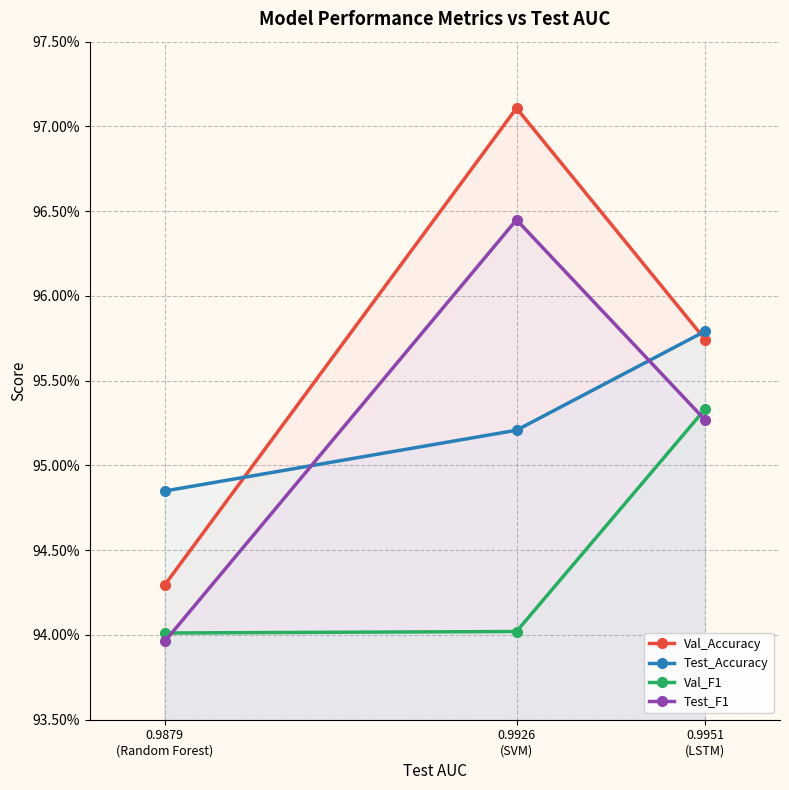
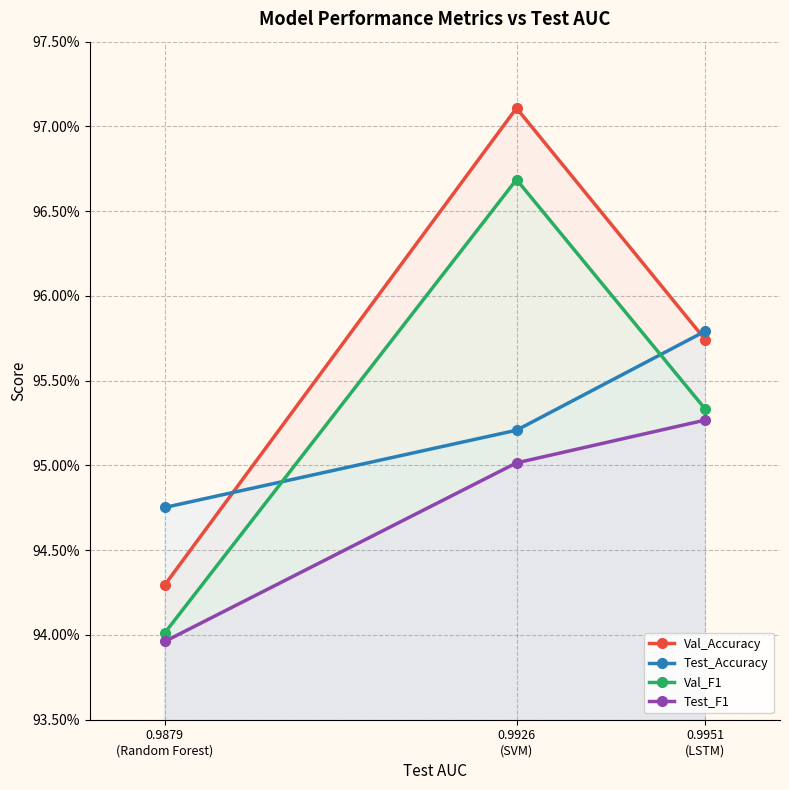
  {
    "Val_Accuracy": {
      "0.9879 (Random Forest)": "94.29%",
      "0.9926 (SVM)": "97.11%",
      "0.9951 (LSTM)": "95.74%"
    },
    "Test_Accuracy": {
-     "0.9879 (Random Forest)": "94.85%",
+     "0.9879 (Random Forest)": "94.75%",
      "0.9926 (SVM)": "95.21%",
      "0.9951 (LSTM)": "95.79%"
    },
    "Val_F1": {
      "0.9879 (Random Forest)": "94.01%",
-     "0.9926 (SVM)": "94.02%",
+     "0.9926 (SVM)": "96.69%",
      "0.9951 (LSTM)": "95.33%"
    },
    "Test_F1": {
      "0.9879 (Random Forest)": "93.96%",
-     "0.9926 (SVM)": "96.45%",
+     "0.9926 (SVM)": "95.02%",
      "0.9951 (LSTM)": "95.27%"
    }
  }
